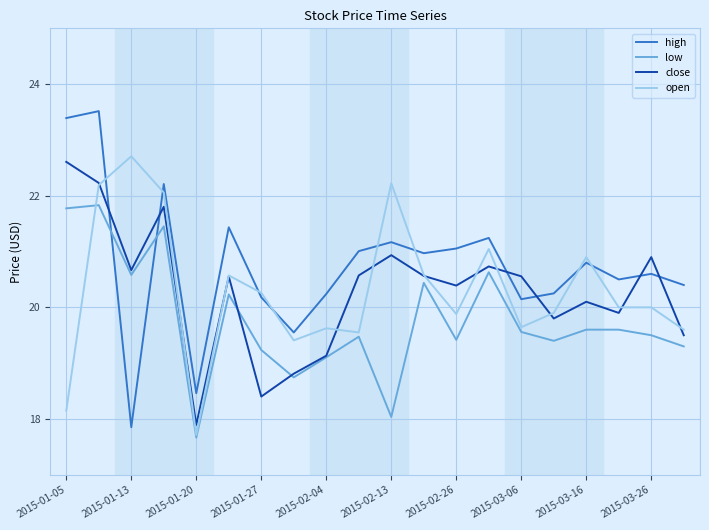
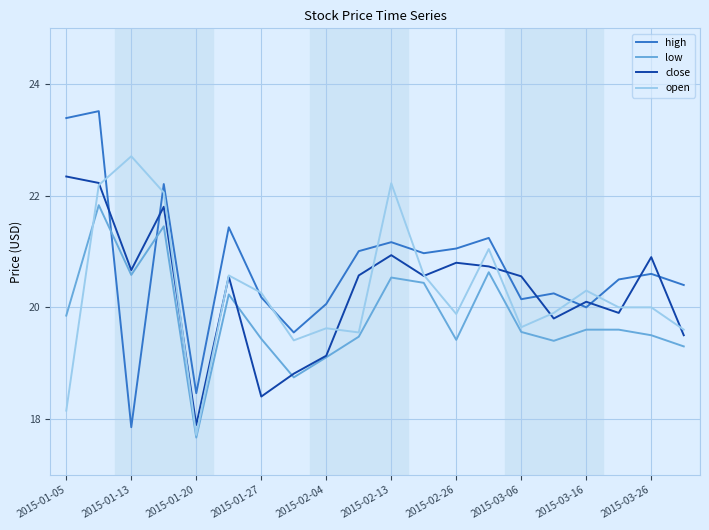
  {
    "high": {
      "2015-01-05": 23.4,
      "2015-01-13": 17.9,
      "2015-01-20": 18.5,
      "2015-01-27": 20.2,
-     "2015-02-04": 20.2,
+     "2015-02-04": 20.1,
      "2015-02-13": 21.2,
      "2015-02-26": 21.1,
      "2015-03-06": 20.1,
-     "2015-03-16": 20.8,
+     "2015-03-16": 20.0,
      "2015-03-26": 20.6
    },
    "low": {
-     "2015-01-05": 21.8,
+     "2015-01-05": 19.9,
      "2015-01-13": 20.6,
      "2015-01-20": 17.7,
-     "2015-01-27": 19.2,
-     "2015-02-13": 18.0,
+     "2015-01-27": 19.4,
+     "2015-02-13": 20.5,
      "2015-02-26": 19.4,
      "2015-03-06": 19.6,
      "2015-03-16": 19.6,
      "2015-03-26": 19.5
    },
    "close": {
-     "2015-01-05": 22.6,
+     "2015-01-05": 22.3,
      "2015-01-13": 20.7,
      "2015-01-20": 17.9,
      "2015-01-27": 18.4,
      "2015-02-13": 20.9,
-     "2015-02-26": 20.4,
+     "2015-02-26": 20.8,
      "2015-03-06": 20.6,
      "2015-03-16": 20.1,
      "2015-03-26": 20.9
    },
    "open": {
      "2015-01-05": 18.1,
      "2015-01-13": 22.7,
      "2015-01-20": 17.7,
      "2015-01-27": 20.3,
      "2015-02-04": 19.6,
      "2015-02-13": 22.2,
      "2015-02-26": 19.9,
      "2015-03-06": 19.6,
-     "2015-03-16": 20.9,
+     "2015-03-16": 20.3,
      "2015-03-26": 20.0
    }
  }
